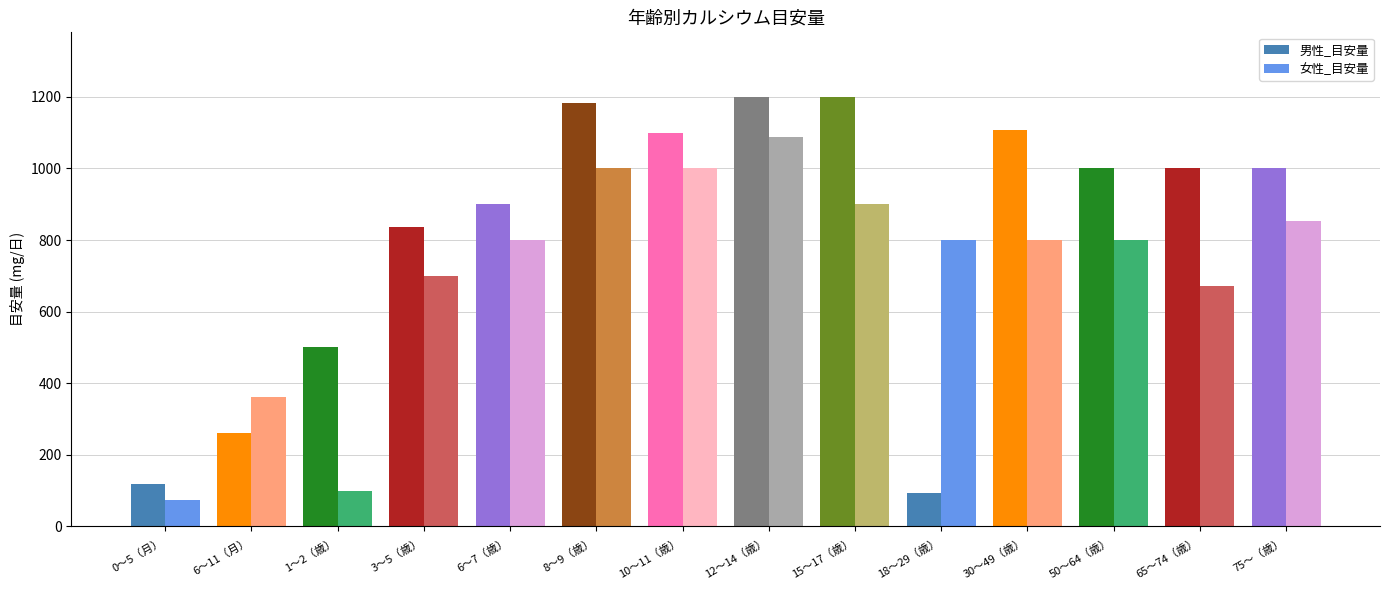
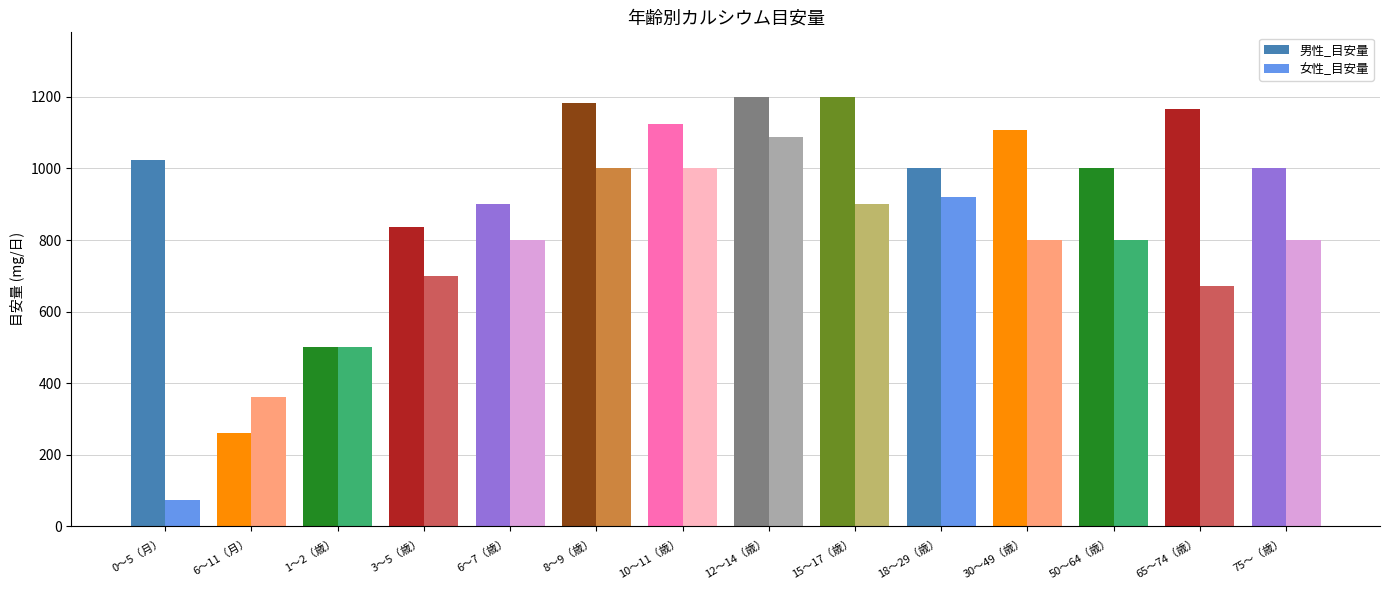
  {
    "男性_目安量": {
-     "0〜5（月）": 120,
+     "0〜5（月）": 1020,
      "6〜11（月）": 260,
      "1〜2（歳）": 500,
      "3〜5（歳）": 840,
      "6〜7（歳）": 900,
      "8〜9（歳）": 1180,
-     "10〜11（歳）": 1100,
+     "10〜11（歳）": 1120,
      "12〜14（歳）": 1200,
      "15〜17（歳）": 1200,
-     "18〜29（歳）": 90,
+     "18〜29（歳）": 1000,
      "30〜49（歳）": 1110,
      "50〜64（歳）": 1000,
-     "65〜74（歳）": 1000,
+     "65〜74（歳）": 1170,
      "75〜（歳）": 1000
    },
    "女性_目安量": {
      "0〜5（月）": 70,
      "6〜11（月）": 360,
-     "1〜2（歳）": 100,
+     "1〜2（歳）": 500,
      "3〜5（歳）": 700,
      "6〜7（歳）": 800,
      "8〜9（歳）": 1000,
      "10〜11（歳）": 1000,
      "12〜14（歳）": 1090,
      "15〜17（歳）": 900,
-     "18〜29（歳）": 800,
+     "18〜29（歳）": 920,
      "30〜49（歳）": 800,
      "50〜64（歳）": 800,
      "65〜74（歳）": 670,
-     "75〜（歳）": 850
+     "75〜（歳）": 800
    }
  }
